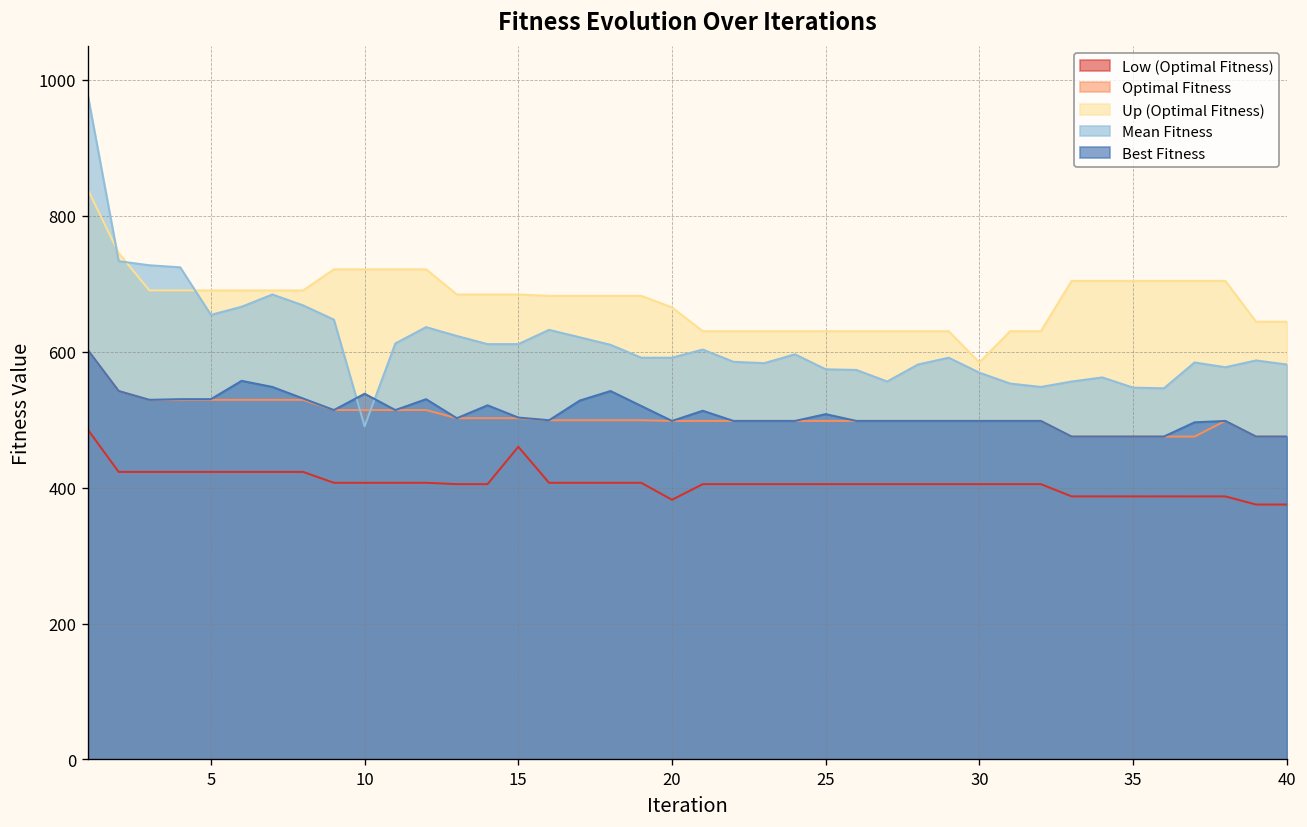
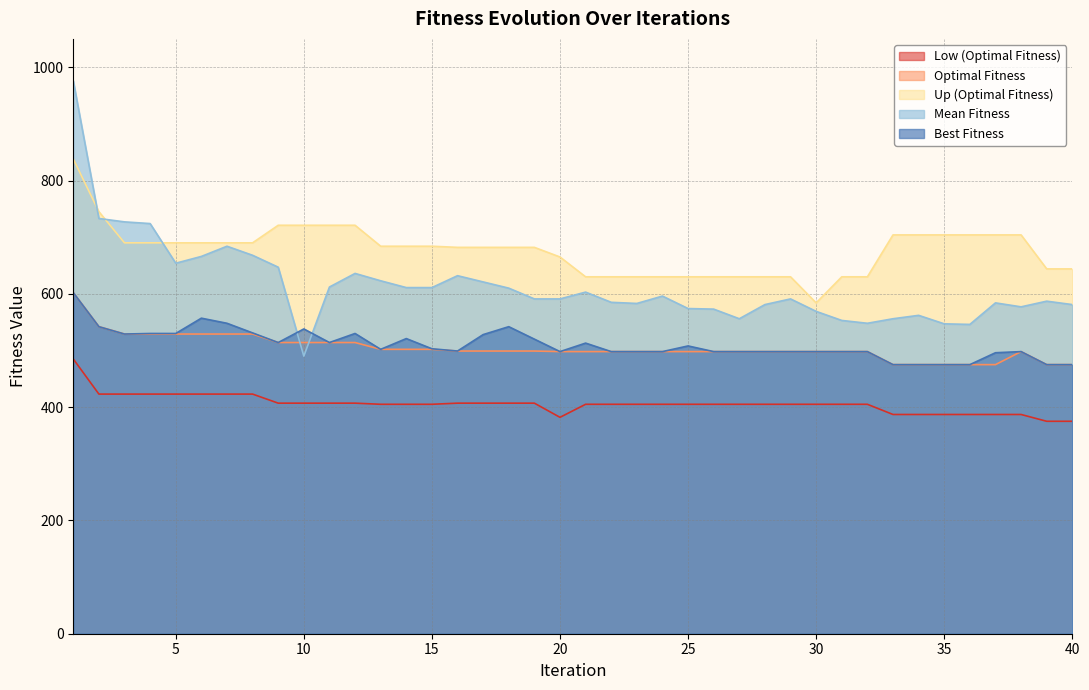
  {
    "Low (Optimal Fitness)": {
      "5": 420,
      "10": 410,
-     "15": 460,
+     "15": 410,
      "20": 380,
      "25": 410,
      "30": 410,
      "35": 390,
      "40": 380
    },
    "Optimal Fitness": {
      "10": 510,
      "25": 500
    },
    "Up (Optimal Fitness)": {
      "5": 690,
      "10": 720,
      "15": 680,
      "20": 670,
      "25": 630,
      "30": 580,
      "35": 700,
      "40": 640
    },
    "Mean Fitness": {
      "5": 650,
      "10": 490,
      "15": 610,
      "20": 590,
      "25": 570,
      "30": 570,
      "35": 550,
      "40": 580
    },
    "Best Fitness": {
      "10": 540,
      "25": 510
    }
  }
